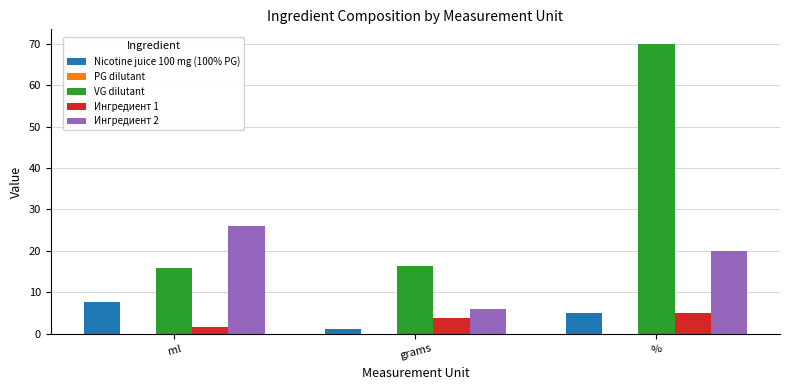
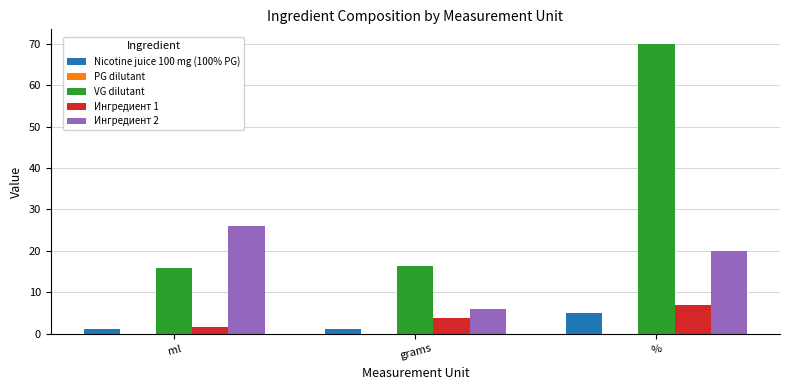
  {
    "Nicotine juice 100 mg (100% PG)": {
-     "ml": 8,
+     "ml": 1,
      "grams": 1,
      "%": 5
    },
    "PG dilutant": {
      "ml": 0,
      "grams": 0,
      "%": 0
    },
    "VG dilutant": {
      "ml": 16,
      "grams": 16,
      "%": 70
    },
    "Ингредиент 1": {
      "ml": 2,
      "grams": 4,
-     "%": 5
+     "%": 7
    },
    "Ингредиент 2": {
      "ml": 26,
      "grams": 6,
      "%": 20
    }
  }
